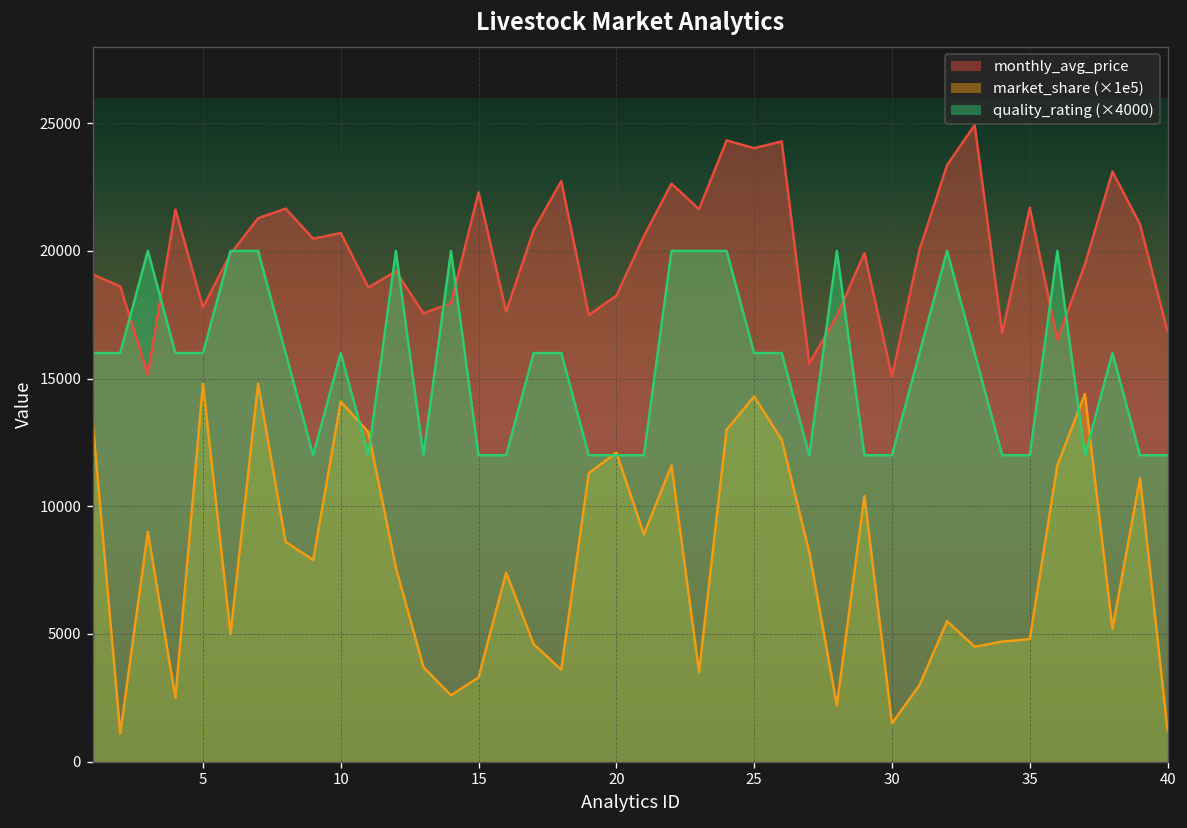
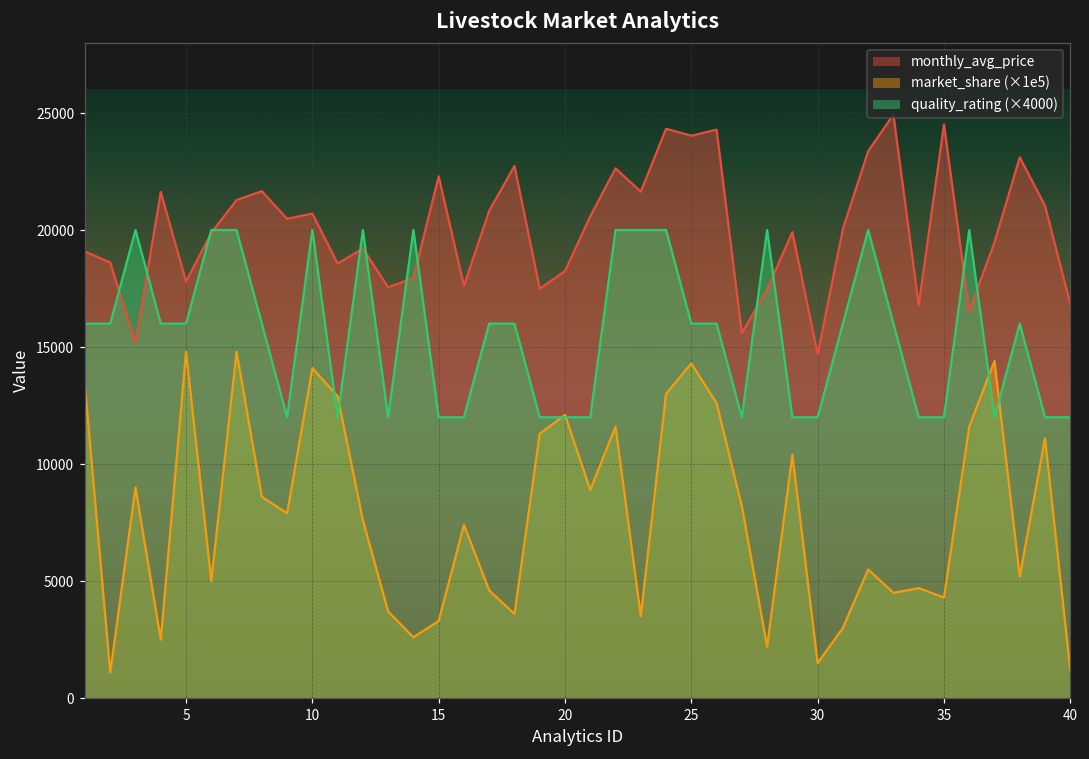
  {
    "monthly_avg_price": {
      "5": 17800,
      "10": 20700,
      "15": 22300,
      "20": 18200,
      "25": 24000,
-     "30": 15100,
-     "35": 21700,
+     "30": 14700,
+     "35": 24500,
      "40": 16800
    },
    "market_share (×1e5)": {
      "5": 14800,
      "10": 14100,
      "15": 3300,
      "25": 14300,
      "30": 1500,
-     "35": 4800,
+     "35": 4300,
      "40": 1200
    },
    "quality_rating (×4000)": {
      "5": 16000,
-     "10": 16000,
+     "10": 20000,
      "15": 12000,
      "25": 16000,
      "30": 12000,
      "35": 12000,
      "40": 12000
    }
  }
